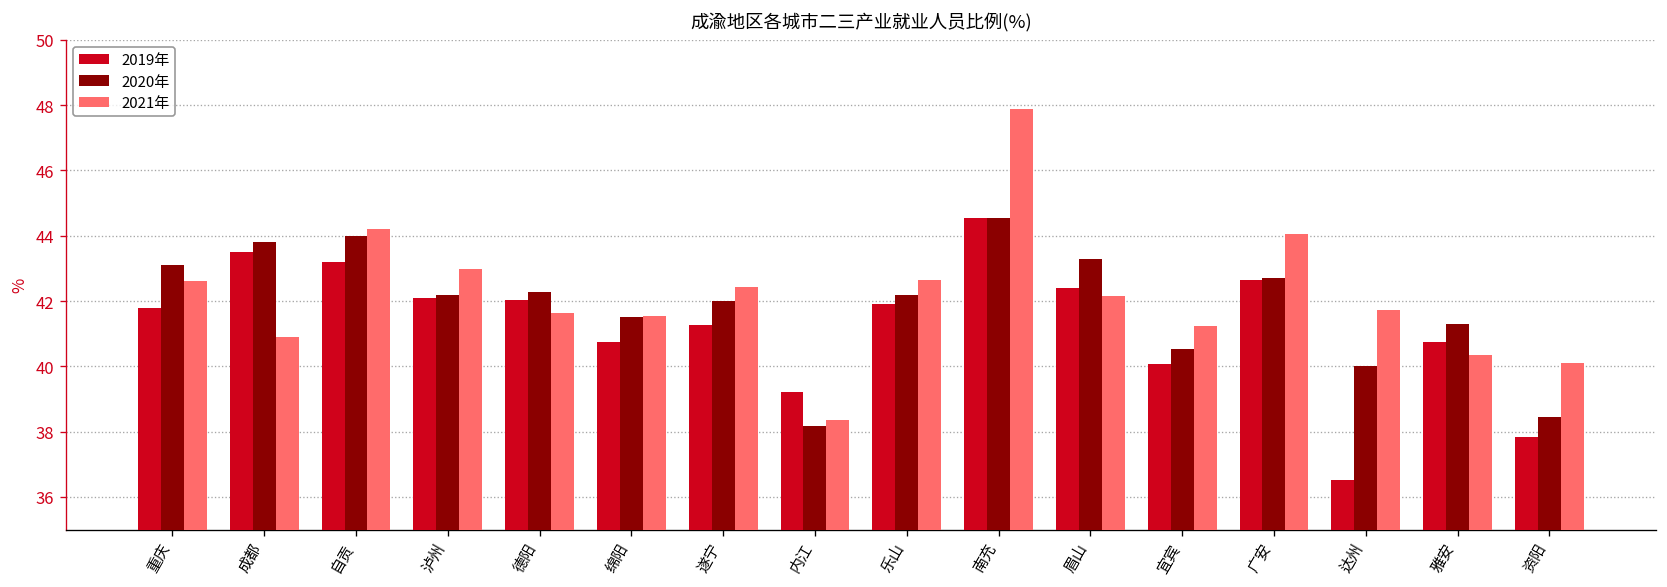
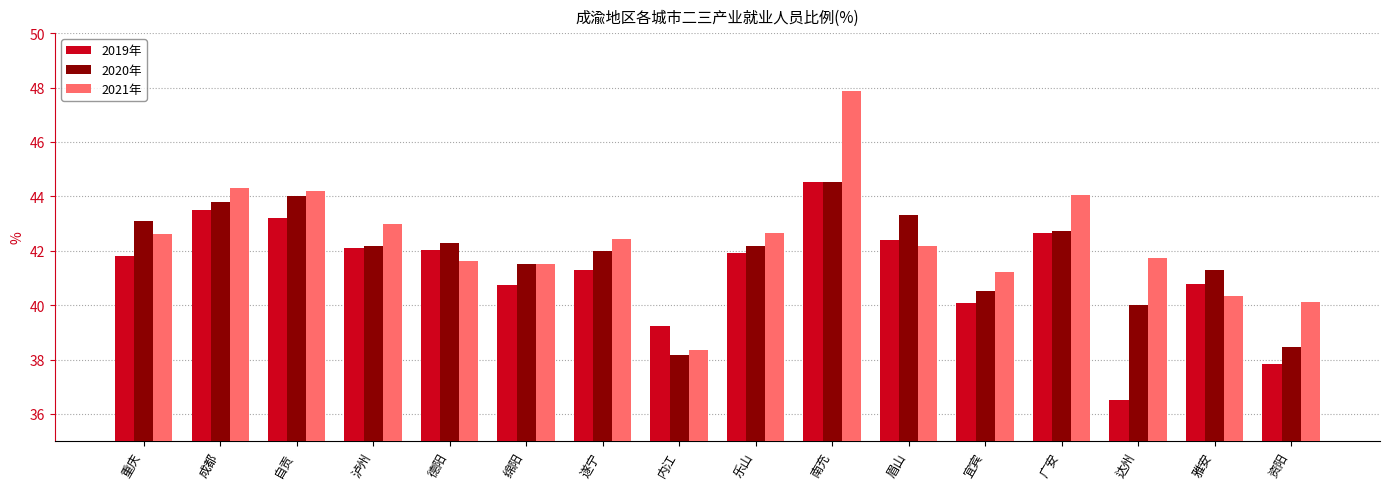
  {
    "2019年": {
      "重庆": 41.8,
      "成都": 43.5,
      "自贡": 43.2,
      "泸州": 42.1,
      "德阳": 42.0,
      "绵阳": 40.7,
      "遂宁": 41.3,
      "内江": 39.2,
      "乐山": 41.9,
      "南充": 44.5,
      "眉山": 42.4,
      "宜宾": 40.1,
      "广安": 42.7,
      "达州": 36.5,
      "雅安": 40.8,
      "资阳": 37.9
    },
    "2020年": {
      "重庆": 43.1,
      "成都": 43.8,
      "自贡": 44.0,
      "泸州": 42.2,
      "德阳": 42.3,
      "绵阳": 41.5,
      "遂宁": 42.0,
      "内江": 38.2,
      "乐山": 42.2,
      "南充": 44.5,
      "眉山": 43.3,
      "宜宾": 40.5,
      "广安": 42.7,
      "达州": 40.0,
      "雅安": 41.3,
      "资阳": 38.5
    },
    "2021年": {
      "重庆": 42.6,
-     "成都": 40.9,
+     "成都": 44.3,
      "自贡": 44.2,
      "泸州": 43.0,
      "德阳": 41.6,
      "绵阳": 41.5,
      "遂宁": 42.4,
      "内江": 38.4,
      "乐山": 42.7,
      "南充": 47.9,
      "眉山": 42.2,
      "宜宾": 41.2,
      "广安": 44.1,
      "达州": 41.7,
      "雅安": 40.3,
      "资阳": 40.1
    }
  }
